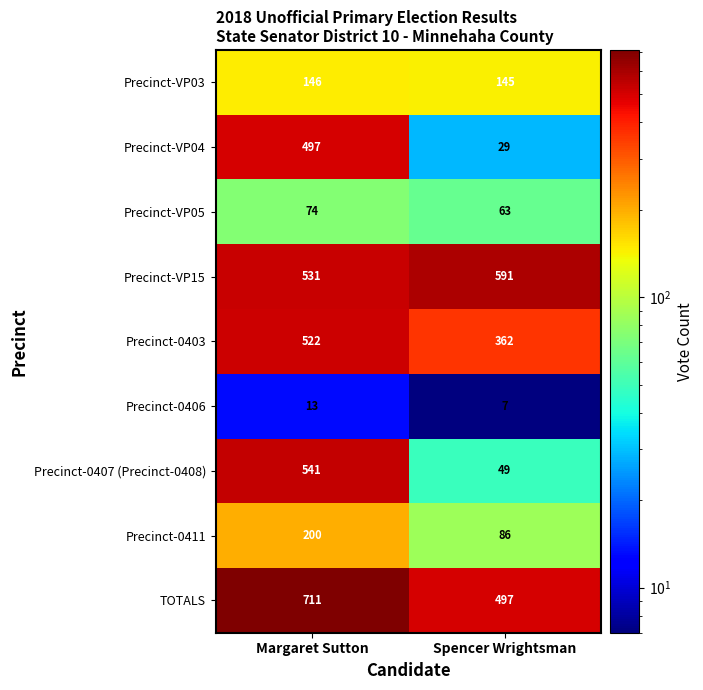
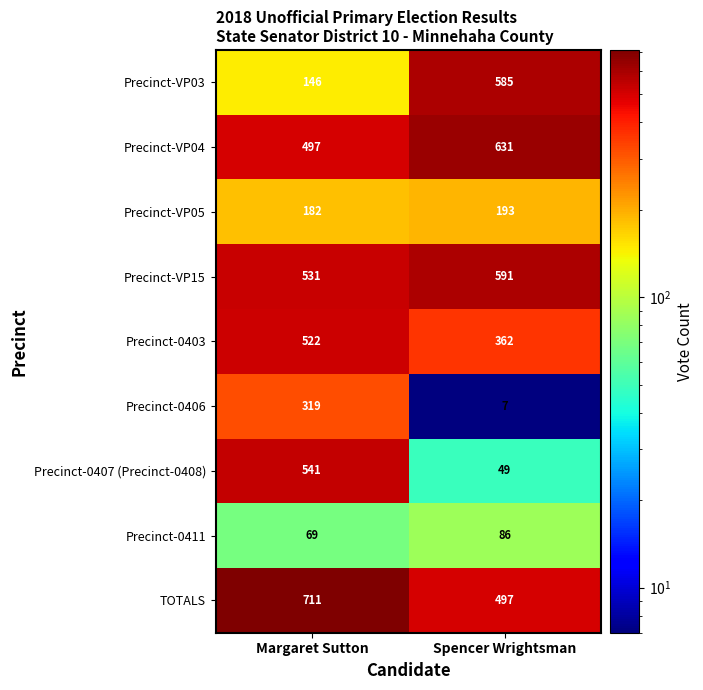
  {
    "Precinct-VP03": {
      "Margaret Sutton": 146,
-     "Spencer Wrightsman": 145
+     "Spencer Wrightsman": 585
    },
    "Precinct-VP04": {
      "Margaret Sutton": 497,
-     "Spencer Wrightsman": 29
+     "Spencer Wrightsman": 631
    },
    "Precinct-VP05": {
-     "Margaret Sutton": 74,
-     "Spencer Wrightsman": 63
+     "Margaret Sutton": 182,
+     "Spencer Wrightsman": 193
    },
    "Precinct-VP15": {
      "Margaret Sutton": 531,
      "Spencer Wrightsman": 591
    },
    "Precinct-0403": {
      "Margaret Sutton": 522,
      "Spencer Wrightsman": 362
    },
    "Precinct-0406": {
-     "Margaret Sutton": 13,
+     "Margaret Sutton": 319,
      "Spencer Wrightsman": 7
    },
    "Precinct-0407 (Precinct-0408)": {
      "Margaret Sutton": 541,
      "Spencer Wrightsman": 49
    },
    "Precinct-0411": {
-     "Margaret Sutton": 200,
+     "Margaret Sutton": 69,
      "Spencer Wrightsman": 86
    },
    "TOTALS": {
      "Margaret Sutton": 711,
      "Spencer Wrightsman": 497
    }
  }
